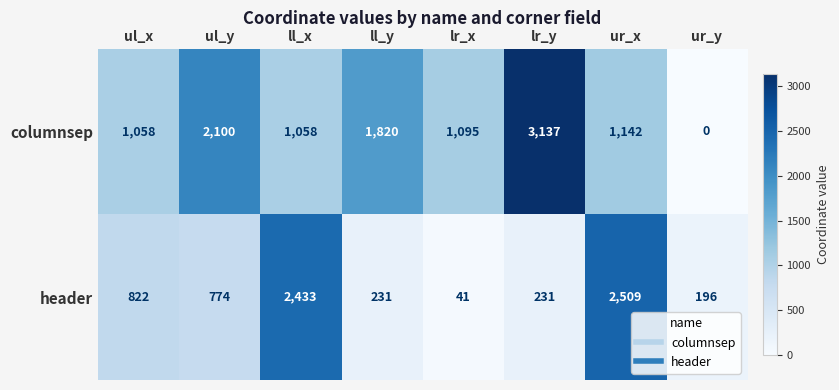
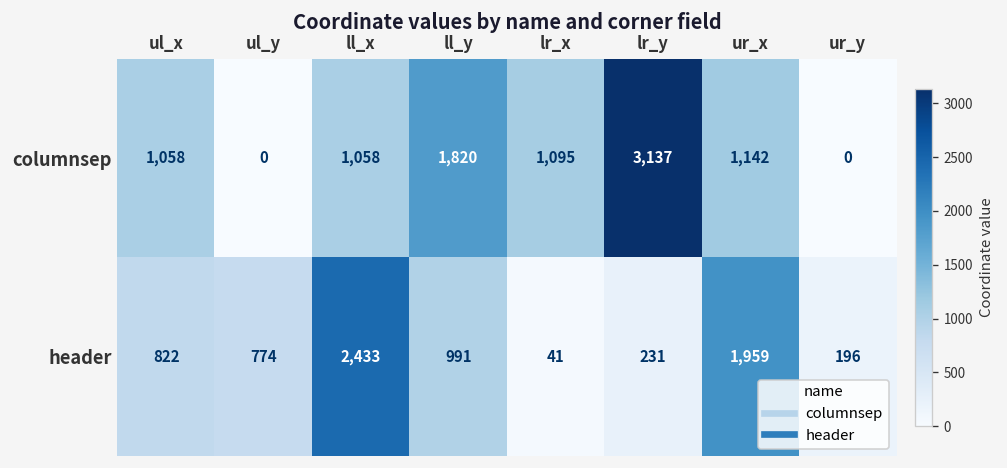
  {
    "columnsep": {
      "ul_x": "1,058",
-     "ul_y": "2,100",
+     "ul_y": "0",
      "ll_x": "1,058",
      "ll_y": "1,820",
      "lr_x": "1,095",
      "lr_y": "3,137",
      "ur_x": "1,142",
      "ur_y": "0"
    },
    "header": {
      "ul_x": "822",
      "ul_y": "774",
      "ll_x": "2,433",
-     "ll_y": "231",
+     "ll_y": "991",
      "lr_x": "41",
      "lr_y": "231",
-     "ur_x": "2,509",
+     "ur_x": "1,959",
      "ur_y": "196"
    }
  }
